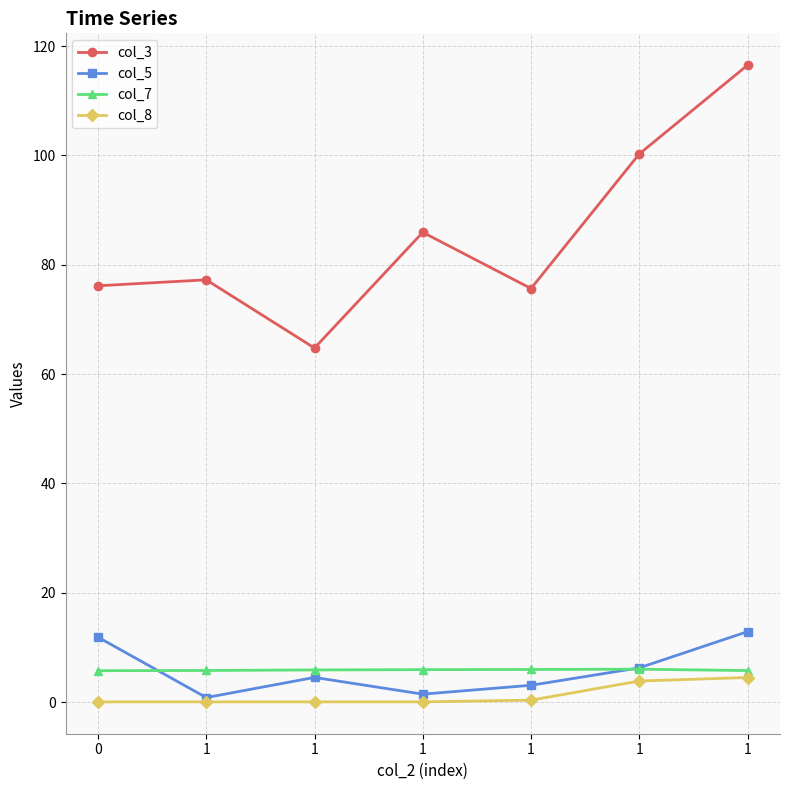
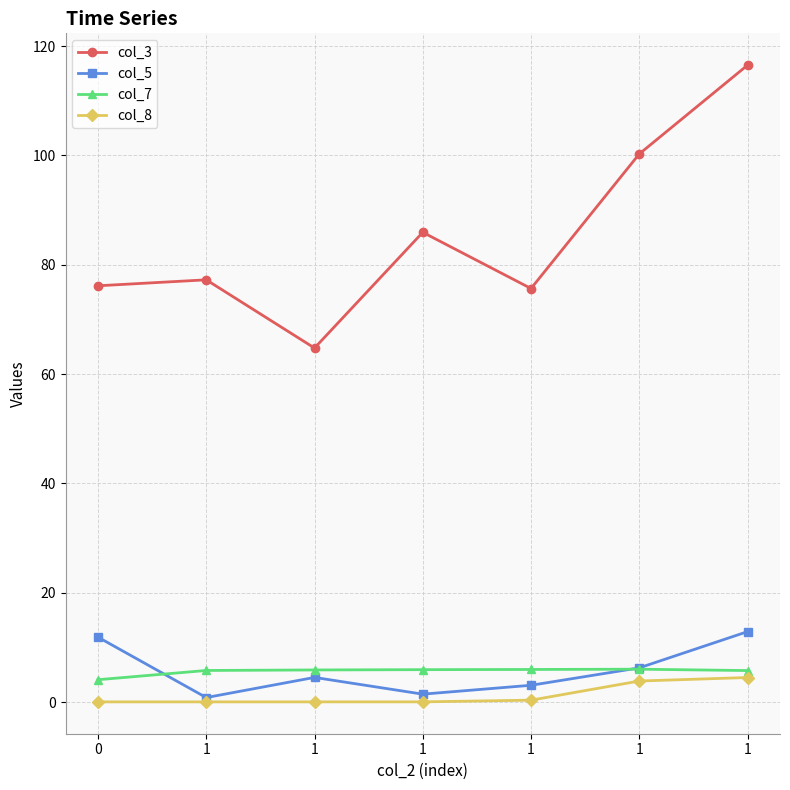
  {
    "col_3": {
      "0": 76
    },
    "col_5": {
      "0": 12
    },
    "col_7": {
-     "0": 6
+     "0": 4
    },
    "col_8": {
      "0": 0
    }
  }
